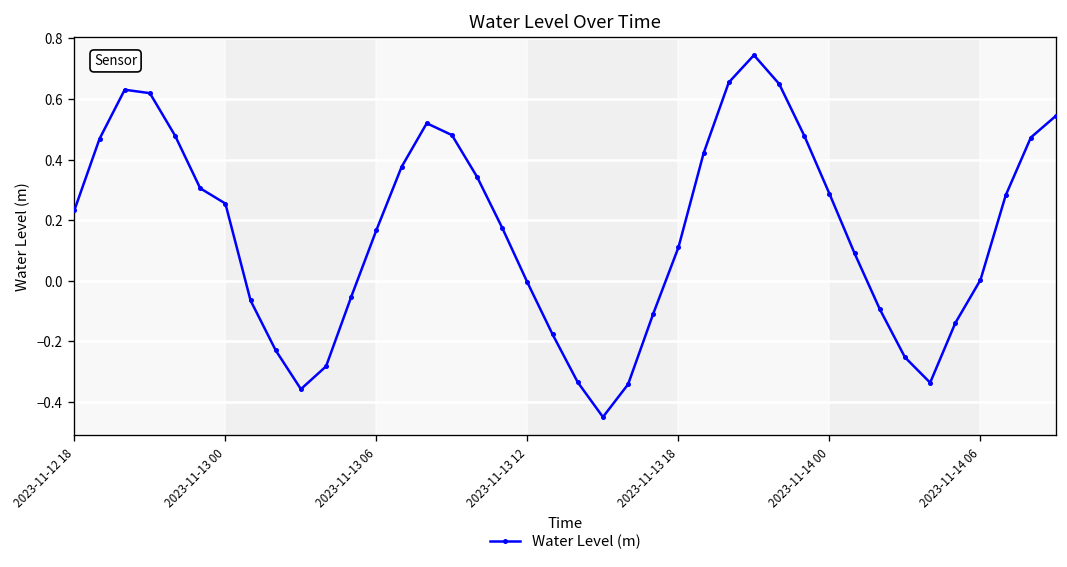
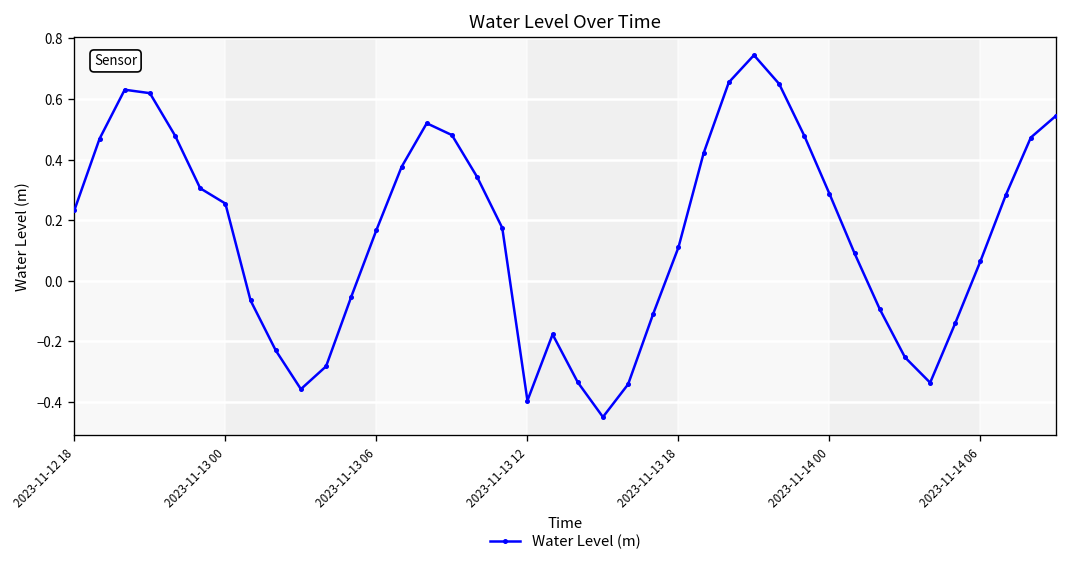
  {
    "2023-11-12 18": 0.23,
    "2023-11-13 00": 0.25,
    "2023-11-13 06": 0.17,
-   "2023-11-13 12": -0.01,
+   "2023-11-13 12": -0.40,
    "2023-11-13 18": 0.11,
    "2023-11-14 00": 0.29,
-   "2023-11-14 06": 0.00
+   "2023-11-14 06": 0.07
  }
